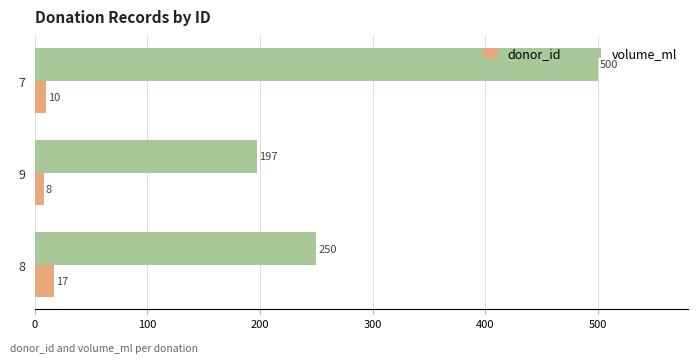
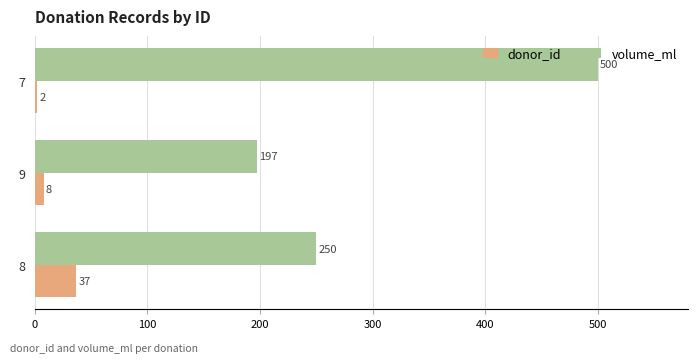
  {
    "donor_id": {
-     "7": 10,
+     "7": 2,
      "9": 8,
-     "8": 17
+     "8": 37
    },
    "volume_ml": {
      "7": 500,
      "9": 197,
      "8": 250
    }
  }
